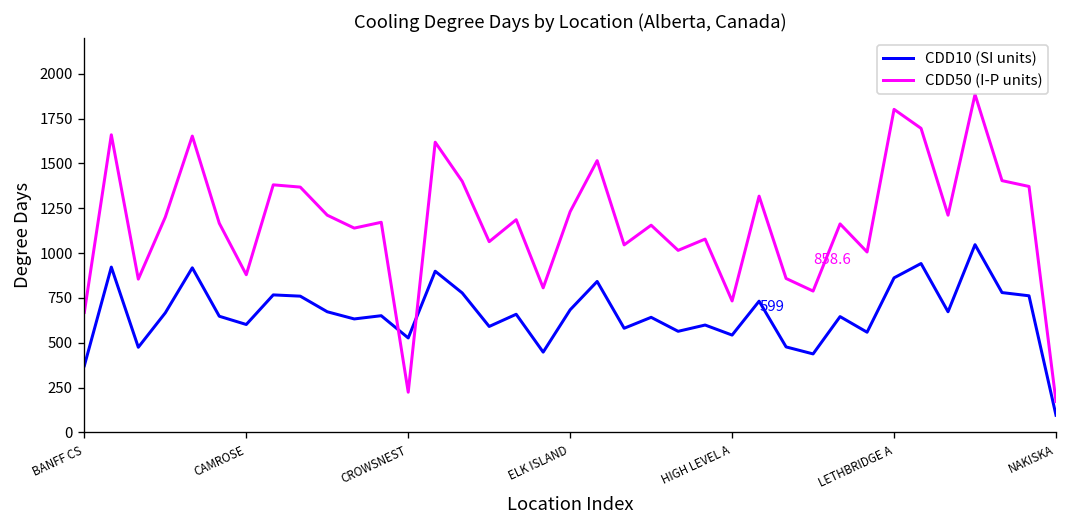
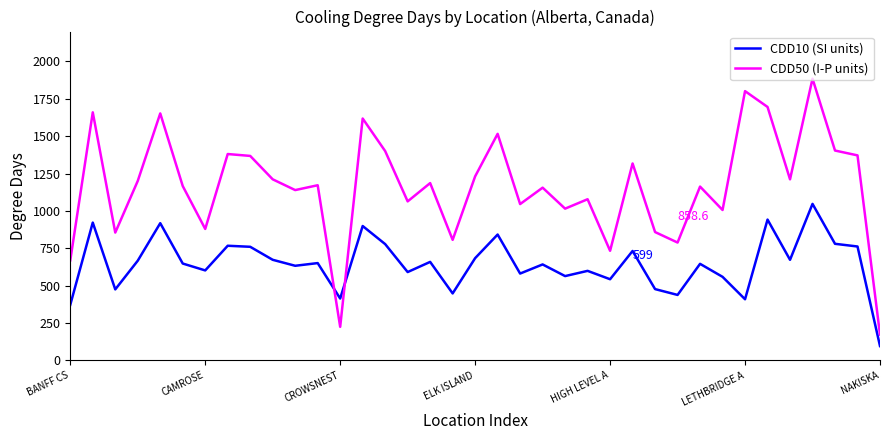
  {
    "CDD10 (SI units)": {
      "BANFF CS": 370,
      "CAMROSE": 600,
-     "CROWSNEST": 530,
+     "CROWSNEST": 410,
      "ELK ISLAND": 680,
      "HIGH LEVEL A": 540,
-     "LETHBRIDGE A": 860,
+     "LETHBRIDGE A": 410,
      "NAKISKA": 100
    },
    "CDD50 (I-P units)": {
      "BANFF CS": 670,
      "CAMROSE": 880,
      "CROWSNEST": 220,
      "ELK ISLAND": 1230,
      "HIGH LEVEL A": 730,
      "LETHBRIDGE A": 1800,
      "NAKISKA": 170
    }
  }
